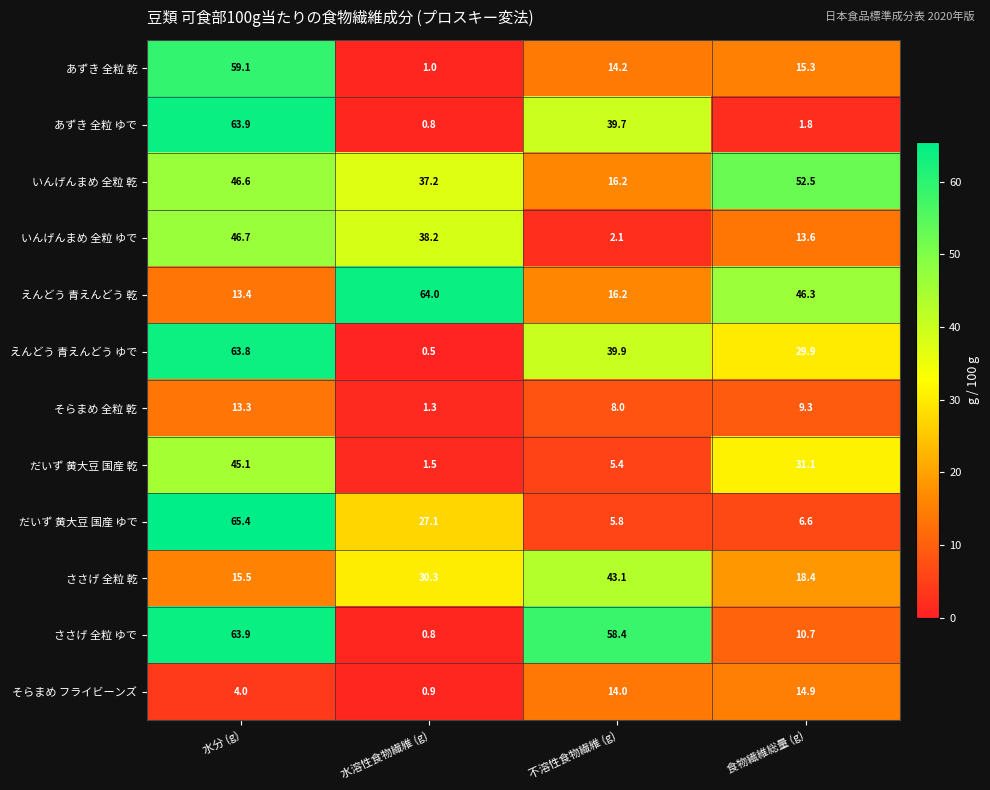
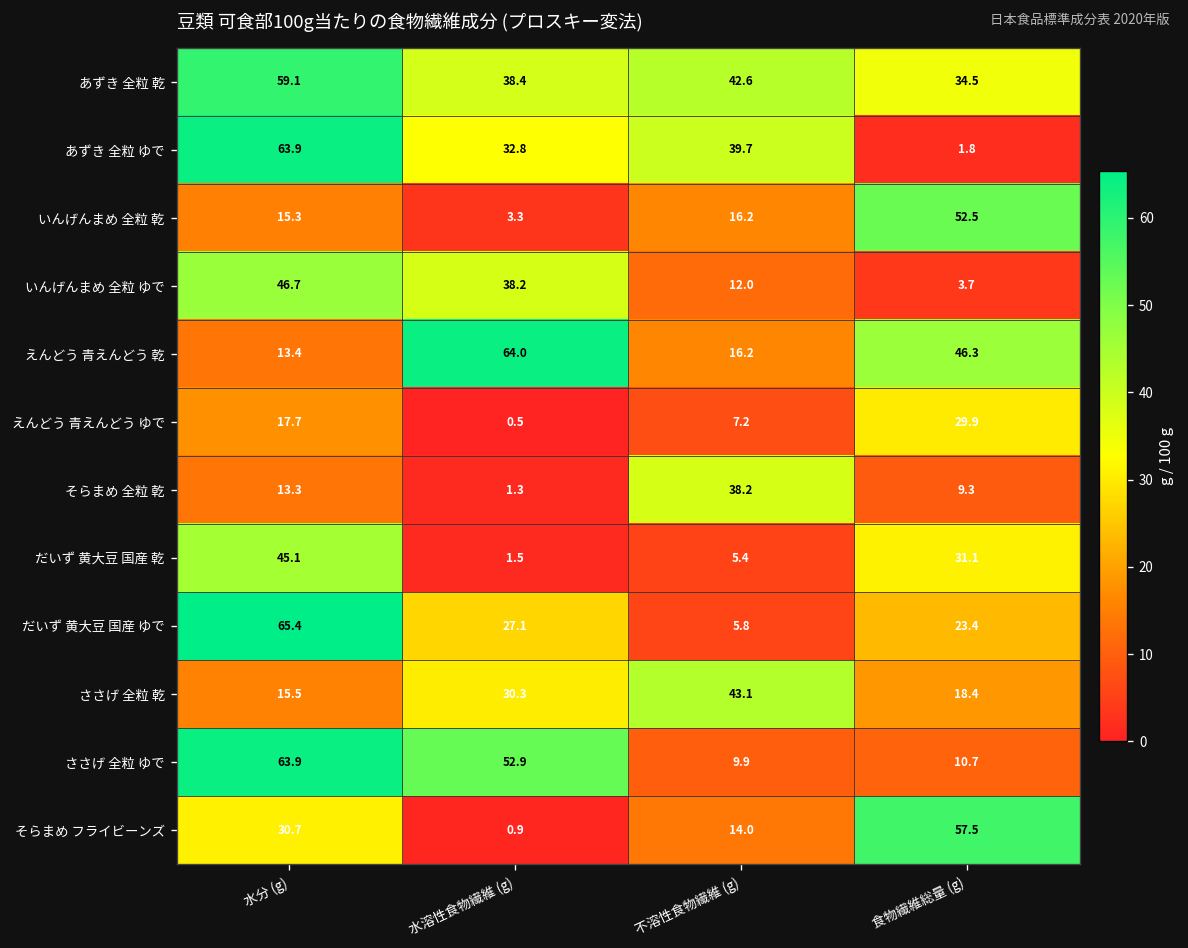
  {
    "あずき 全粒 乾": {
      "水分 (g)": 59.1,
-     "水溶性食物繊維 (g)": 1.0,
-     "不溶性食物繊維 (g)": 14.2,
-     "食物繊維総量 (g)": 15.3
+     "水溶性食物繊維 (g)": 38.4,
+     "不溶性食物繊維 (g)": 42.6,
+     "食物繊維総量 (g)": 34.5
    },
    "あずき 全粒 ゆで": {
      "水分 (g)": 63.9,
-     "水溶性食物繊維 (g)": 0.8,
+     "水溶性食物繊維 (g)": 32.8,
      "不溶性食物繊維 (g)": 39.7,
      "食物繊維総量 (g)": 1.8
    },
    "いんげんまめ 全粒 乾": {
-     "水分 (g)": 46.6,
-     "水溶性食物繊維 (g)": 37.2,
+     "水分 (g)": 15.3,
+     "水溶性食物繊維 (g)": 3.3,
      "不溶性食物繊維 (g)": 16.2,
      "食物繊維総量 (g)": 52.5
    },
    "いんげんまめ 全粒 ゆで": {
      "水分 (g)": 46.7,
      "水溶性食物繊維 (g)": 38.2,
-     "不溶性食物繊維 (g)": 2.1,
-     "食物繊維総量 (g)": 13.6
+     "不溶性食物繊維 (g)": 12.0,
+     "食物繊維総量 (g)": 3.7
    },
    "えんどう 青えんどう 乾": {
      "水分 (g)": 13.4,
      "水溶性食物繊維 (g)": 64.0,
      "不溶性食物繊維 (g)": 16.2,
      "食物繊維総量 (g)": 46.3
    },
    "えんどう 青えんどう ゆで": {
-     "水分 (g)": 63.8,
+     "水分 (g)": 17.7,
      "水溶性食物繊維 (g)": 0.5,
-     "不溶性食物繊維 (g)": 39.9,
+     "不溶性食物繊維 (g)": 7.2,
      "食物繊維総量 (g)": 29.9
    },
    "そらまめ 全粒 乾": {
      "水分 (g)": 13.3,
      "水溶性食物繊維 (g)": 1.3,
-     "不溶性食物繊維 (g)": 8.0,
+     "不溶性食物繊維 (g)": 38.2,
      "食物繊維総量 (g)": 9.3
    },
    "だいず 黄大豆 国産 乾": {
      "水分 (g)": 45.1,
      "水溶性食物繊維 (g)": 1.5,
      "不溶性食物繊維 (g)": 5.4,
      "食物繊維総量 (g)": 31.1
    },
    "だいず 黄大豆 国産 ゆで": {
      "水分 (g)": 65.4,
      "水溶性食物繊維 (g)": 27.1,
      "不溶性食物繊維 (g)": 5.8,
-     "食物繊維総量 (g)": 6.6
+     "食物繊維総量 (g)": 23.4
    },
    "ささげ 全粒 乾": {
      "水分 (g)": 15.5,
      "水溶性食物繊維 (g)": 30.3,
      "不溶性食物繊維 (g)": 43.1,
      "食物繊維総量 (g)": 18.4
    },
    "ささげ 全粒 ゆで": {
      "水分 (g)": 63.9,
-     "水溶性食物繊維 (g)": 0.8,
-     "不溶性食物繊維 (g)": 58.4,
+     "水溶性食物繊維 (g)": 52.9,
+     "不溶性食物繊維 (g)": 9.9,
      "食物繊維総量 (g)": 10.7
    },
    "そらまめ フライビーンズ": {
-     "水分 (g)": 4.0,
+     "水分 (g)": 30.7,
      "水溶性食物繊維 (g)": 0.9,
      "不溶性食物繊維 (g)": 14.0,
-     "食物繊維総量 (g)": 14.9
+     "食物繊維総量 (g)": 57.5
    }
  }
